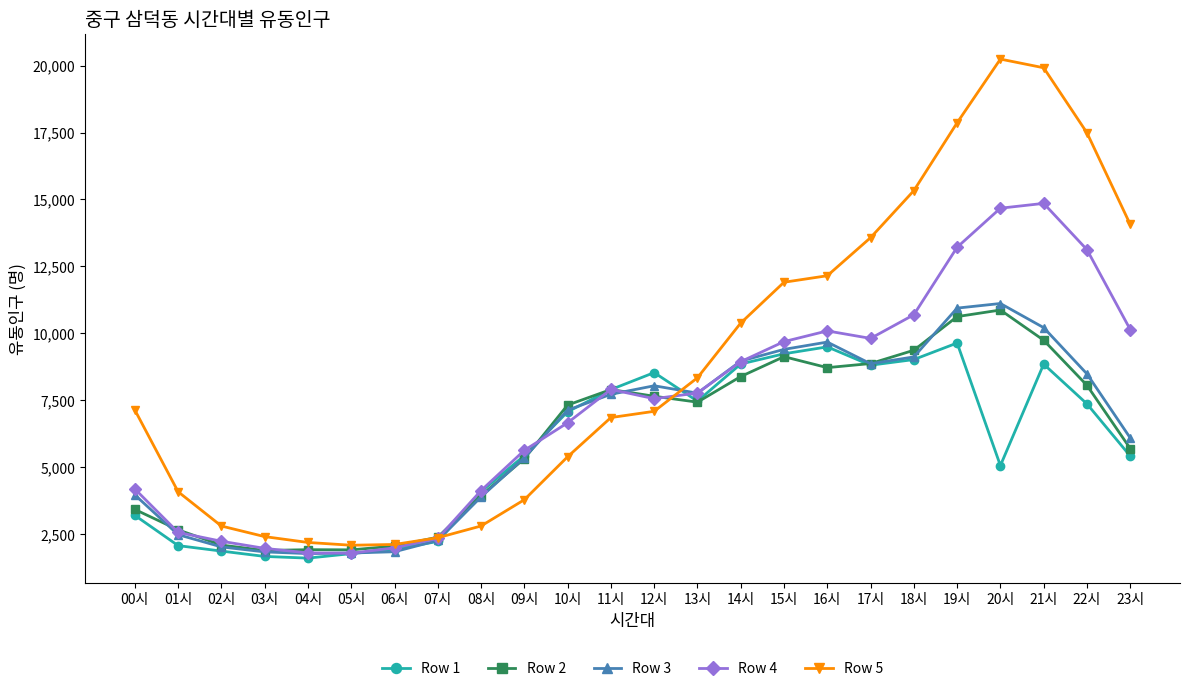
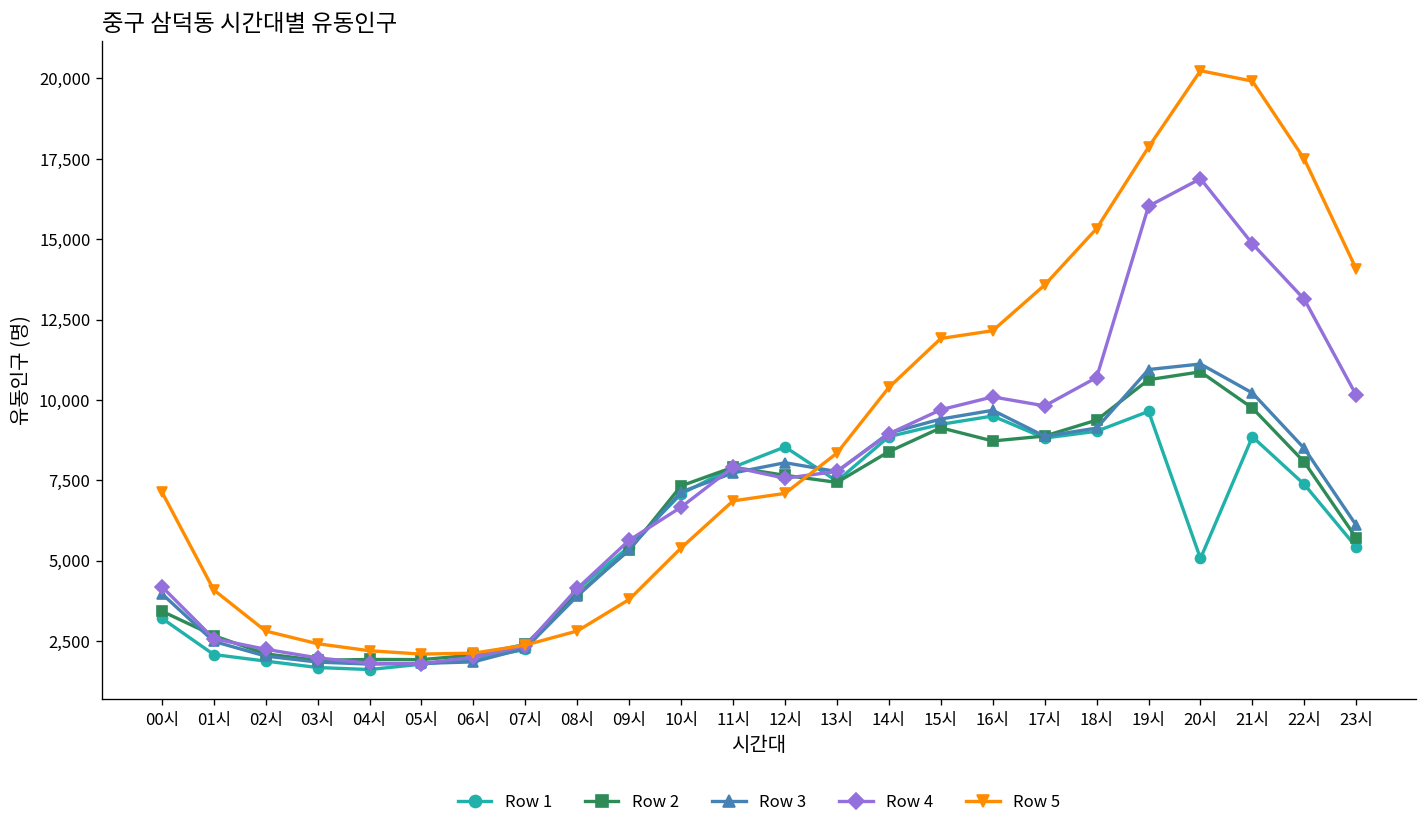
  {
    "Row 1": {
      "00시": "3,200",
      "01시": "2,100",
      "02시": "1,900",
      "03시": "1,700",
      "04시": "1,600",
      "12시": "8,500",
      "15시": "9,200",
      "16시": "9,500",
      "18시": "9,000",
      "19시": "9,600",
      "20시": "5,100",
      "21시": "8,900",
      "22시": "7,400",
      "23시": "5,400"
    },
    "Row 2": {
      "00시": "3,400",
      "01시": "2,700",
      "04시": "1,900",
      "05시": "1,900",
      "10시": "7,300",
      "14시": "8,400",
      "15시": "9,100",
      "16시": "8,700",
      "18시": "9,400",
      "19시": "10,600",
      "20시": "10,900",
      "21시": "9,700",
      "22시": "8,100",
      "23시": "5,700"
    },
    "Row 3": {
      "00시": "4,000",
      "11시": "7,700",
      "12시": "8,000",
      "15시": "9,400",
      "16시": "9,700",
      "18시": "9,100",
      "19시": "10,900",
      "20시": "11,100",
      "21시": "10,200",
      "22시": "8,500",
      "23시": "6,100"
    },
    "Row 4": {
      "00시": "4,200",
      "02시": "2,200",
      "09시": "5,600",
      "10시": "6,700",
      "15시": "9,700",
      "16시": "10,100",
      "17시": "9,800",
      "18시": "10,700",
-     "19시": "13,200",
-     "20시": "14,700",
+     "19시": "16,000",
+     "20시": "16,900",
      "21시": "14,900",
      "22시": "13,100",
      "23시": "10,100"
    },
    "Row 5": {
      "00시": "7,100",
      "01시": "4,100",
      "02시": "2,800",
      "03시": "2,400",
      "04시": "2,200",
      "05시": "2,100",
      "08시": "2,800",
      "09시": "3,800",
      "10시": "5,400",
      "11시": "6,900",
      "12시": "7,100",
      "13시": "8,300",
      "14시": "10,400",
      "15시": "11,900",
      "16시": "12,200",
      "17시": "13,600",
      "18시": "15,300",
      "19시": "17,900",
      "20시": "20,200",
      "21시": "19,900",
      "22시": "17,500",
      "23시": "14,100"
    }
  }
